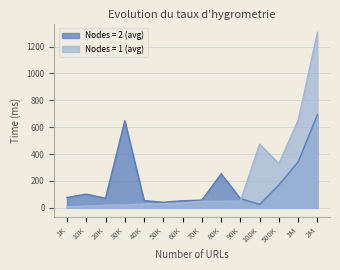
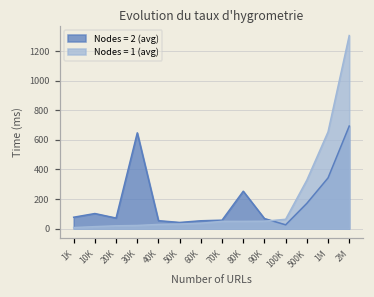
  {
    "Nodes = 2 (avg)": {
      "1K": 80,
      "10K": 100,
      "20K": 70,
      "30K": 650,
      "40K": 50,
      "80K": 250,
      "100K": 30,
      "500K": 170,
      "1M": 340,
      "2M": 690
    },
    "Nodes = 1 (avg)": {
      "1K": 10,
      "10K": 10,
      "20K": 20,
      "30K": 20,
      "40K": 30,
      "80K": 50,
-     "100K": 480,
+     "100K": 60,
      "500K": 330,
      "1M": 650,
      "2M": 1310
    }
  }
